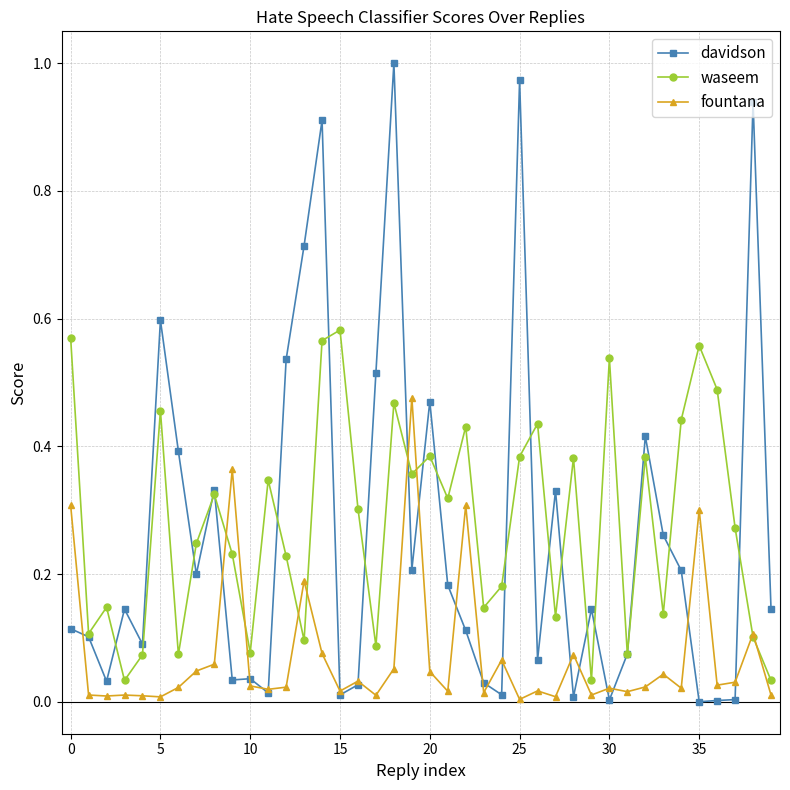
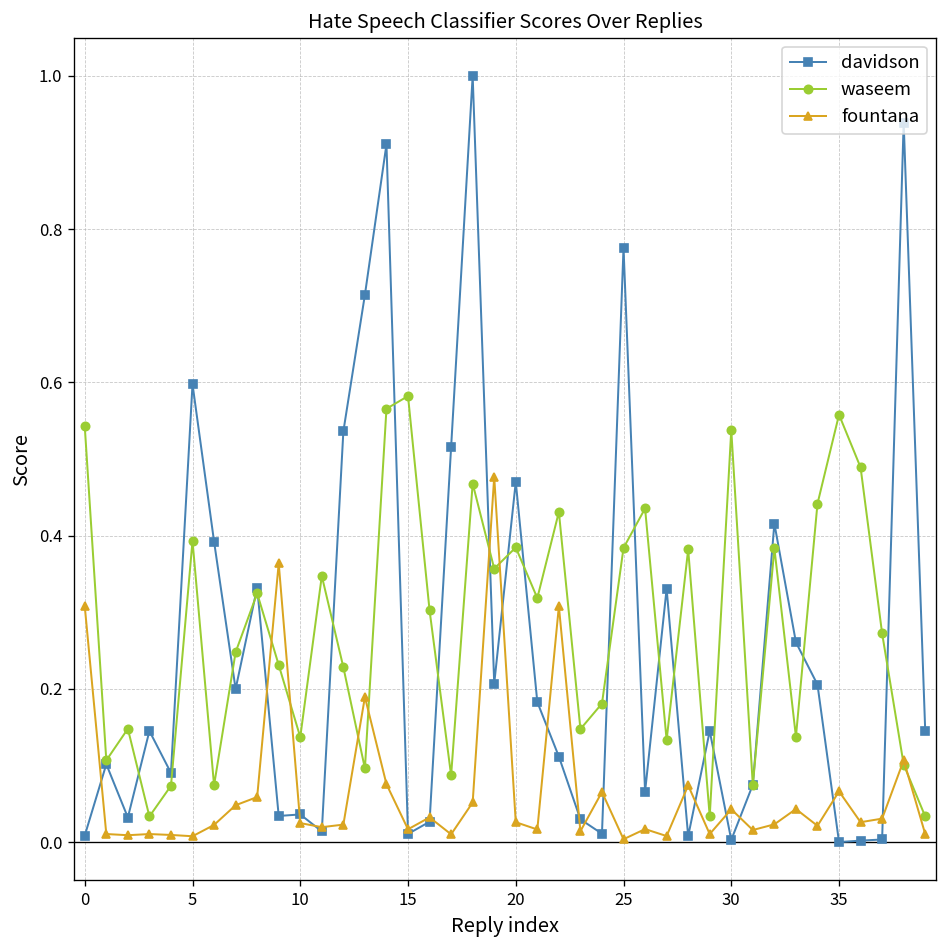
  {
    "davidson": {
-     "0": 0.11,
+     "0": 0.01,
      "5": 0.60,
      "10": 0.04,
      "15": 0.01,
      "20": 0.47,
-     "25": 0.97,
+     "25": 0.78,
      "30": 0.00,
      "35": 0.00
    },
    "waseem": {
-     "0": 0.57,
-     "5": 0.46,
-     "10": 0.08,
+     "0": 0.54,
+     "5": 0.39,
+     "10": 0.14,
      "15": 0.58,
      "20": 0.38,
      "25": 0.38,
      "30": 0.54,
      "35": 0.56
    },
    "fountana": {
      "0": 0.31,
      "5": 0.01,
      "10": 0.02,
      "15": 0.02,
-     "20": 0.05,
+     "20": 0.03,
      "25": 0.00,
-     "30": 0.02,
-     "35": 0.30
+     "30": 0.04,
+     "35": 0.07
    }
  }
